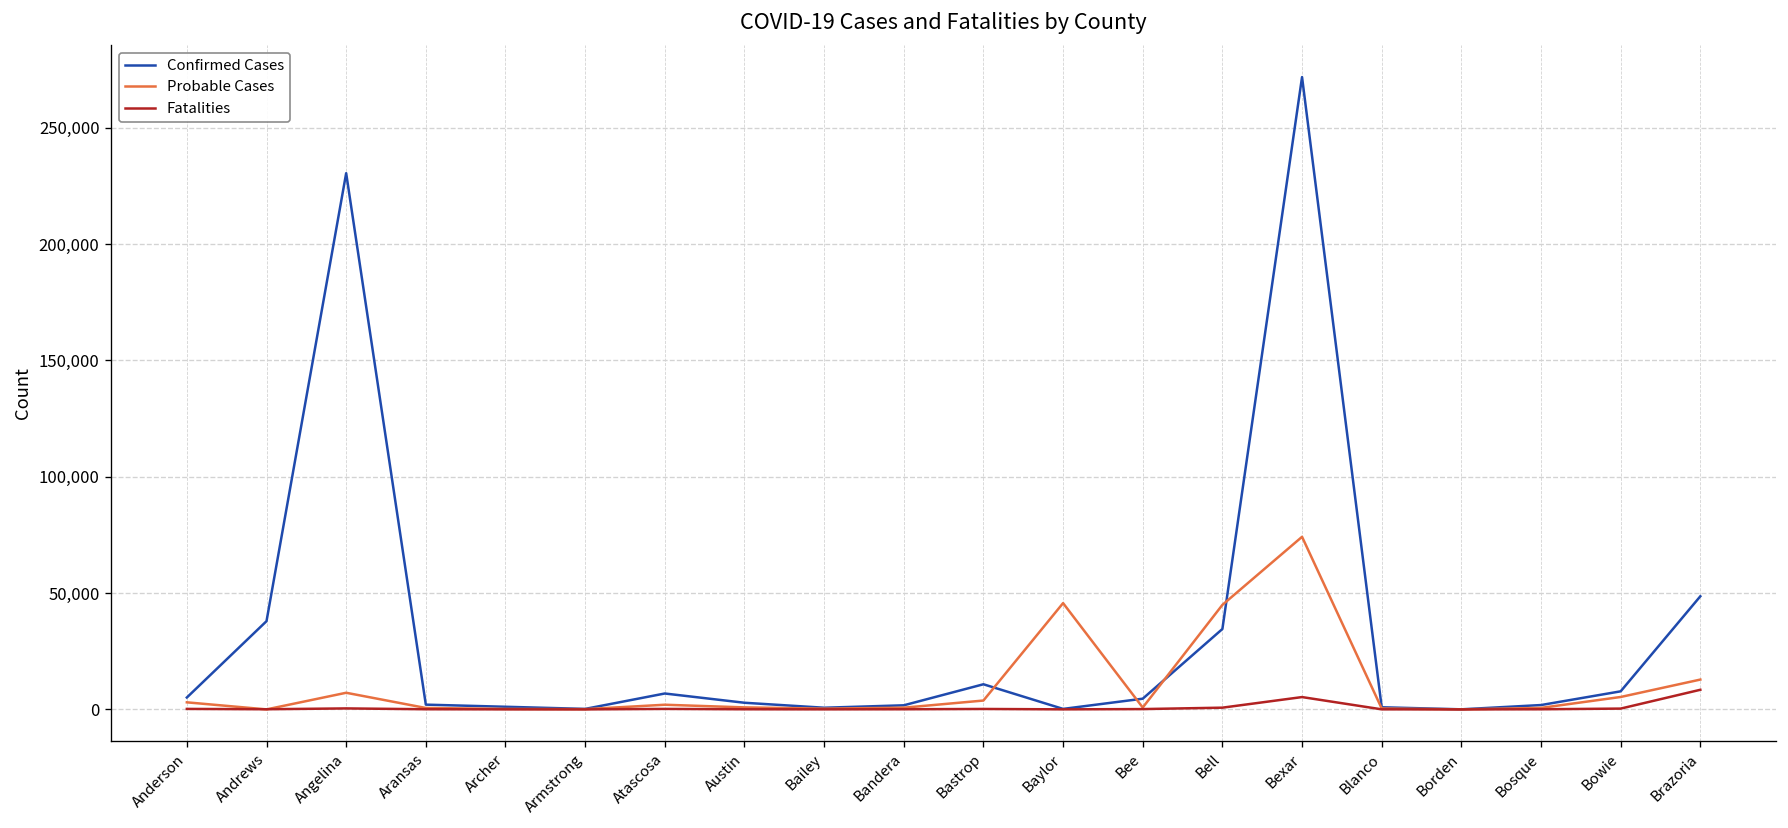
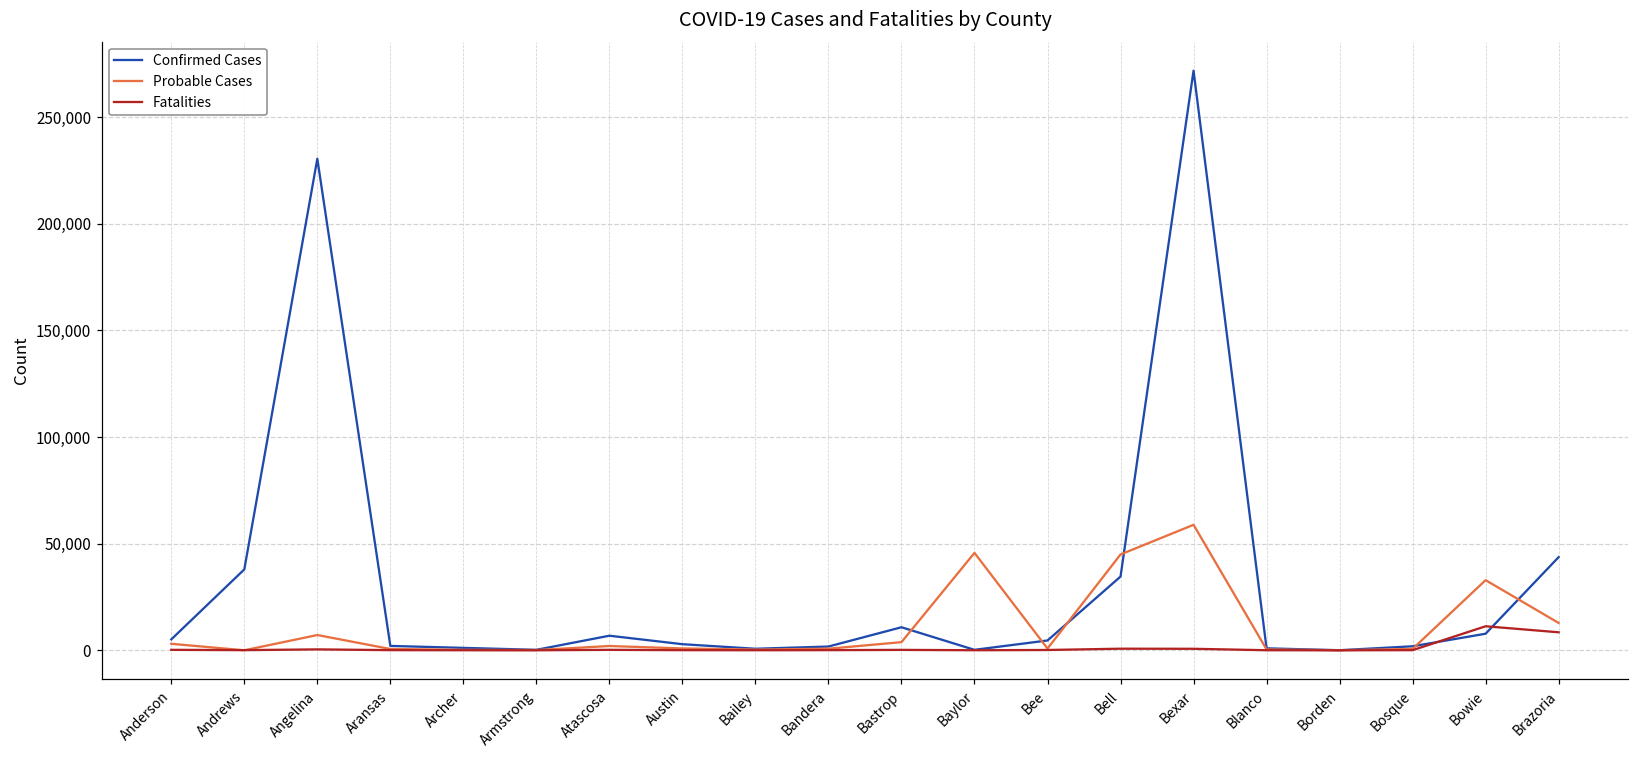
  {
    "Confirmed Cases": {
      "Anderson": "5,000",
      "Andrews": "38,000",
      "Angelina": "230,000",
      "Aransas": "2,000",
      "Atascosa": "7,000",
      "Austin": "3,000",
      "Bastrop": "11,000",
      "Bee": "5,000",
      "Bell": "35,000",
      "Bexar": "272,000",
      "Bowie": "8,000",
-     "Brazoria": "49,000"
+     "Brazoria": "44,000"
    },
    "Probable Cases": {
      "Anderson": "3,000",
      "Angelina": "7,000",
      "Atascosa": "2,000",
      "Bastrop": "4,000",
      "Baylor": "46,000",
      "Bell": "45,000",
-     "Bexar": "74,000",
-     "Bowie": "5,000",
+     "Bexar": "59,000",
+     "Bowie": "33,000",
      "Brazoria": "13,000"
    },
    "Fatalities": {
      "Anderson": "0",
      "Angelina": "0",
      "Atascosa": "0",
      "Bastrop": "0",
      "Bell": "1,000",
-     "Bexar": "5,000",
-     "Bowie": "0",
+     "Bexar": "1,000",
+     "Bowie": "11,000",
      "Brazoria": "8,000"
    }
  }
